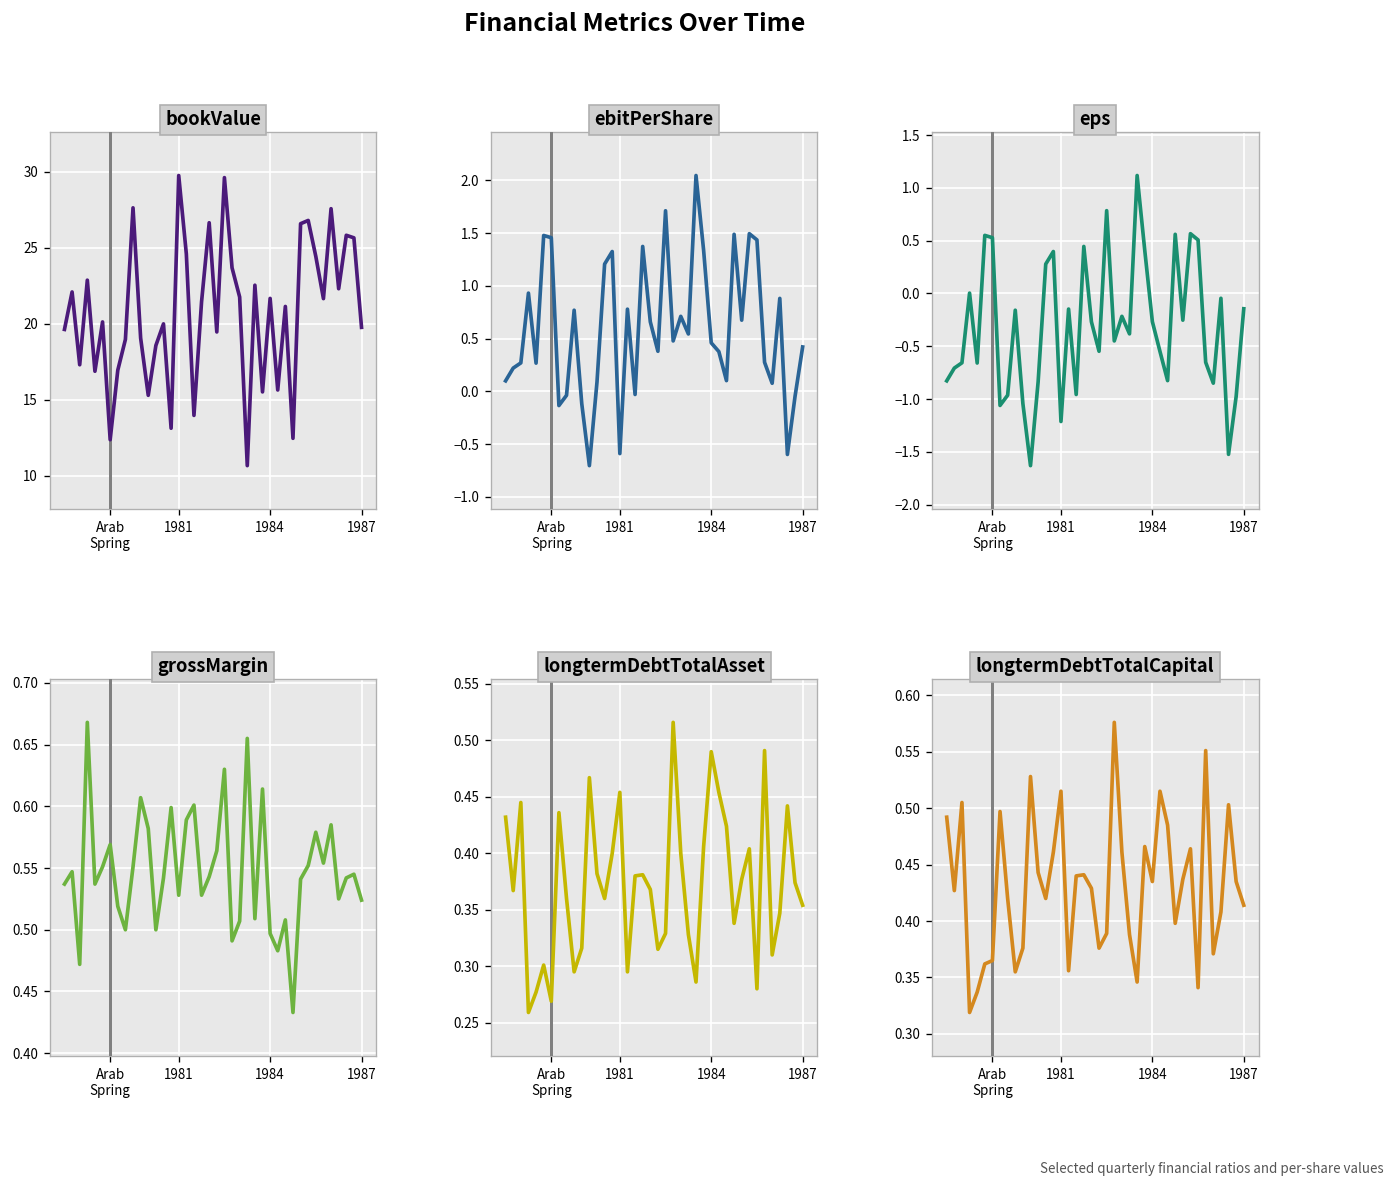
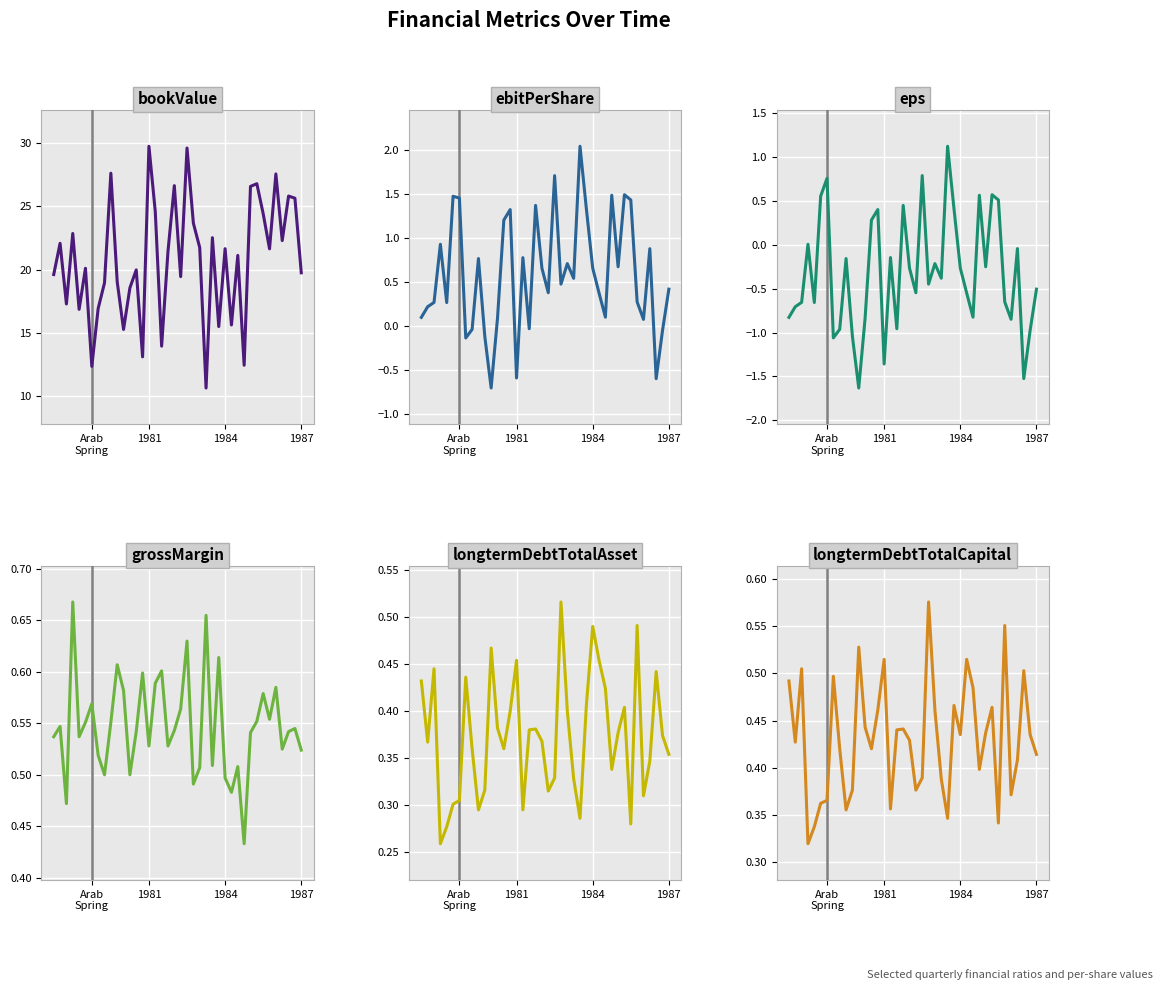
  {
    "bookValue": {
      "Arab Spring": 12.4,
      "1981": 29.8,
      "1984": 21.7,
      "1987": 19.8
    },
    "ebitPerShare": {
      "Arab Spring": 1.5,
      "1981": -0.6,
-     "1984": 0.5,
+     "1984": 0.7,
      "1987": 0.4
    },
    "eps": {
-     "Arab Spring": 0.5,
-     "1981": -1.2,
+     "Arab Spring": 0.8,
+     "1981": -1.4,
      "1984": -0.3,
-     "1987": -0.1
+     "1987": -0.5
    },
    "grossMargin": {
      "Arab Spring": 0.569,
      "1981": 0.528,
      "1984": 0.497,
      "1987": 0.524
    },
    "longtermDebtTotalAsset": {
-     "Arab Spring": 0.27,
+     "Arab Spring": 0.31,
      "1981": 0.45,
      "1984": 0.49,
      "1987": 0.35
    },
    "longtermDebtTotalCapital": {
      "Arab Spring": 0.37,
      "1981": 0.52,
      "1984": 0.44,
      "1987": 0.41
    }
  }
